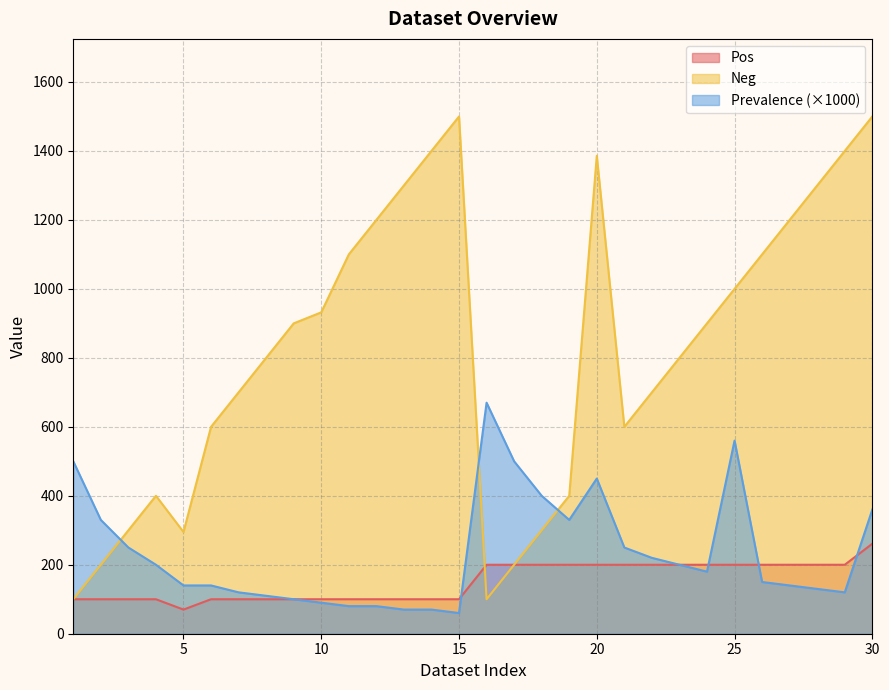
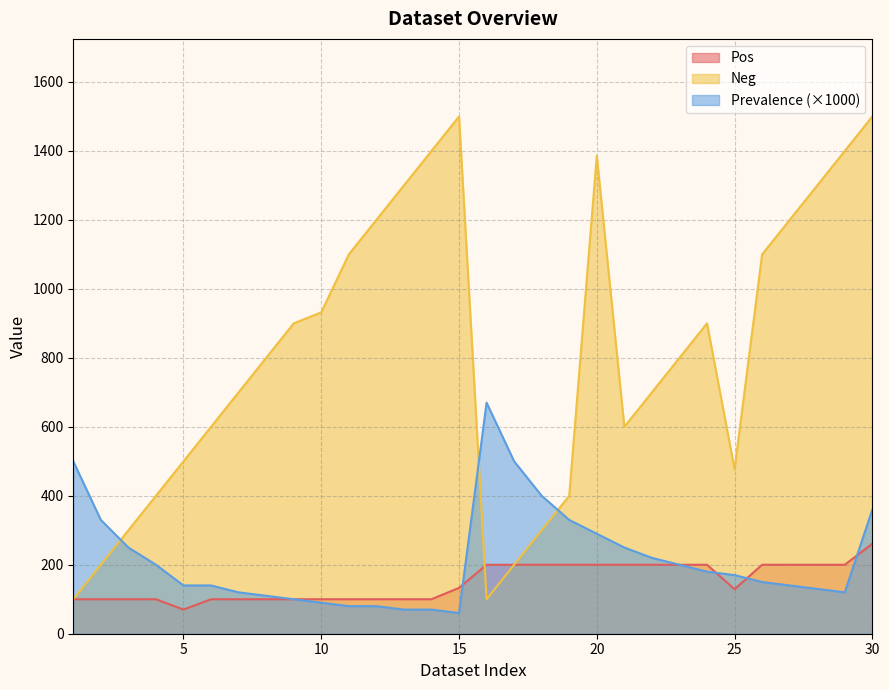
  {
    "Pos": {
      "5": 70,
      "10": 100,
-     "15": 100,
+     "15": 130,
      "20": 200,
-     "25": 200,
+     "25": 130,
      "30": 260
    },
    "Neg": {
-     "5": 300,
+     "5": 500,
      "10": 930,
      "15": 1500,
      "20": 1390,
-     "25": 1000,
+     "25": 480,
      "30": 1500
    },
    "Prevalence (×1000)": {
      "5": 140,
      "10": 90,
      "15": 60,
-     "20": 450,
-     "25": 560,
+     "20": 290,
+     "25": 170,
      "30": 360
    }
  }
